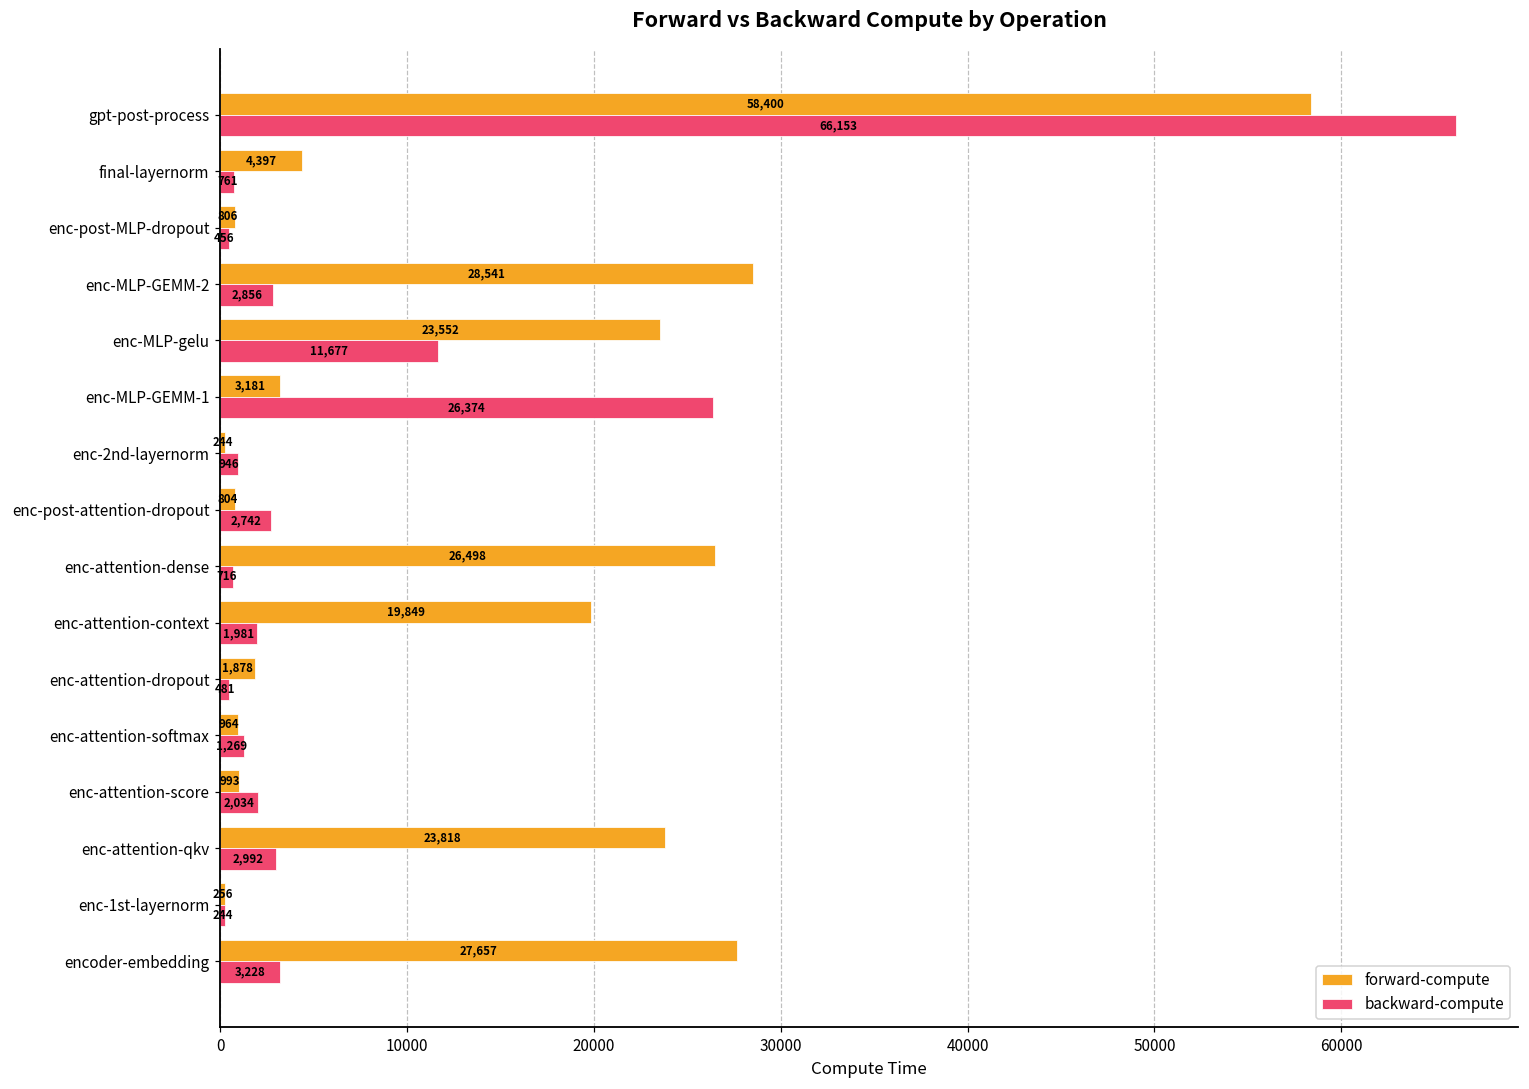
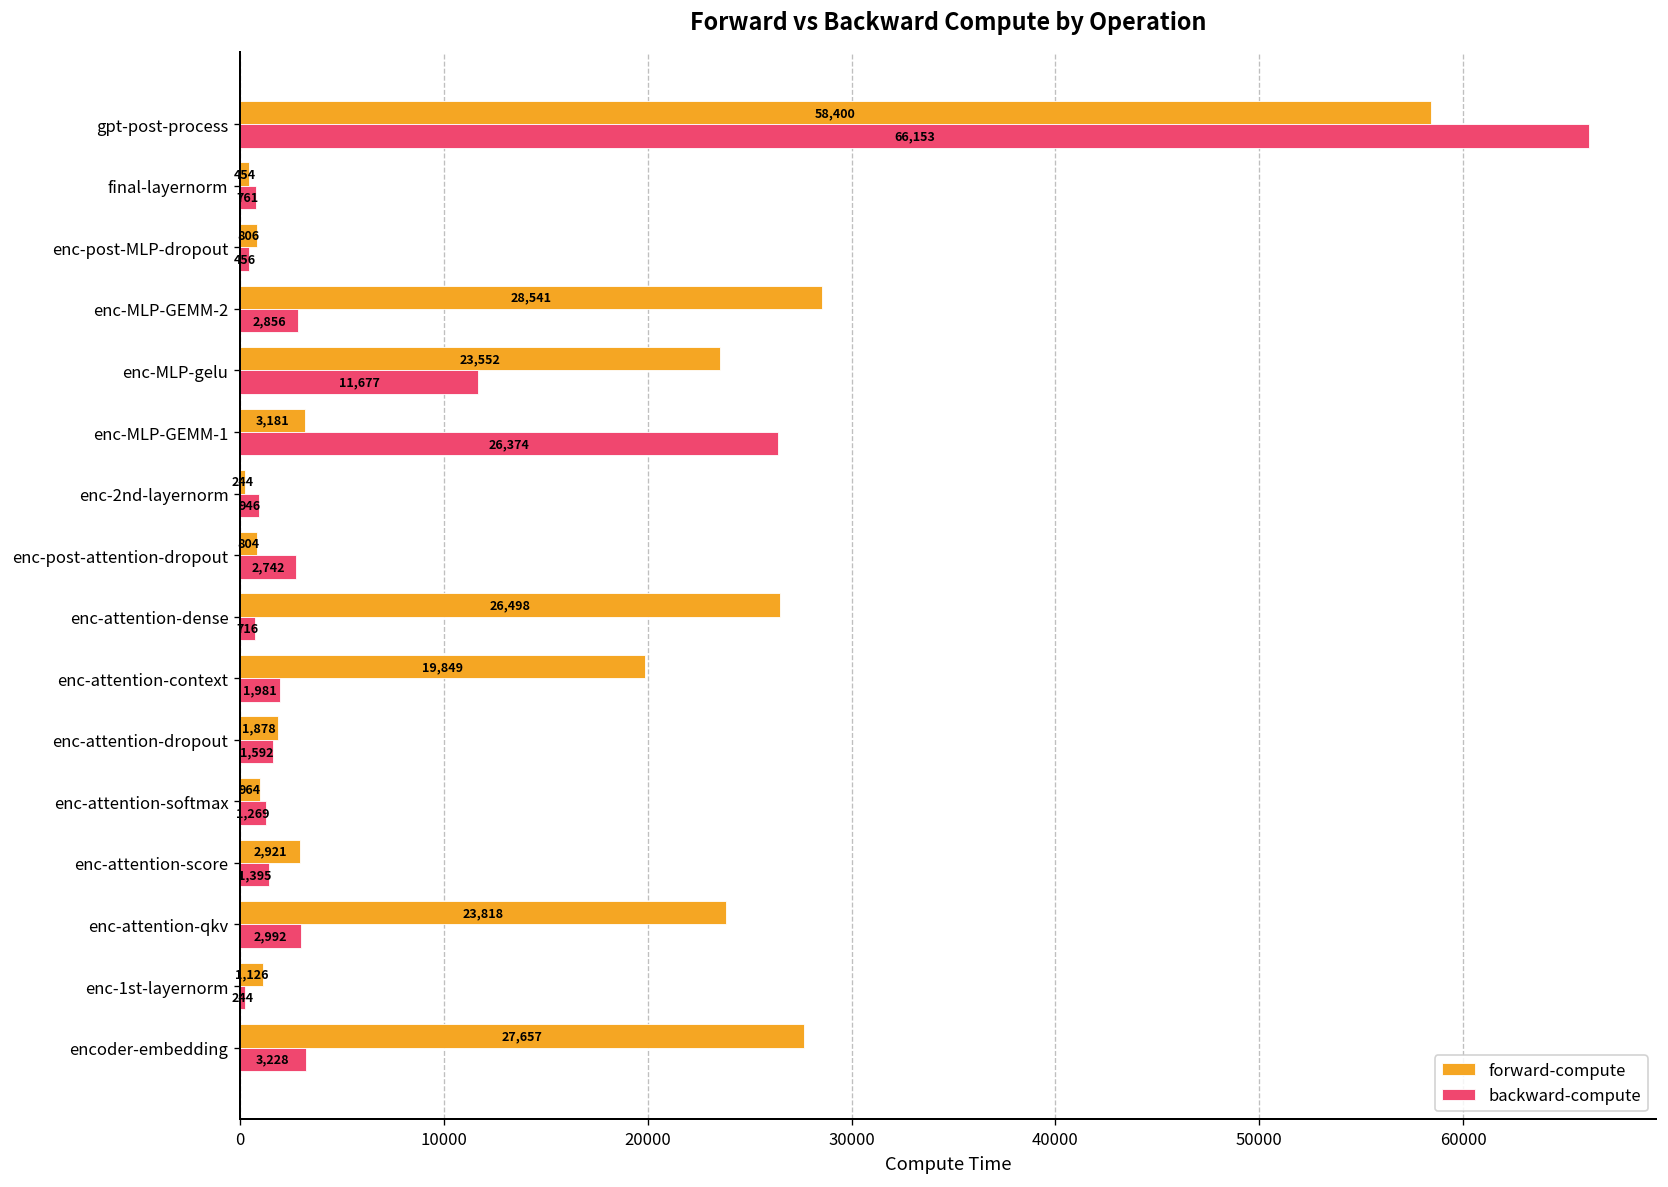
  {
    "forward-compute": {
      "gpt-post-process": "58,400",
-     "final-layernorm": "4,397",
+     "final-layernorm": "454",
      "enc-post-MLP-dropout": "806",
      "enc-MLP-GEMM-2": "28,541",
      "enc-MLP-gelu": "23,552",
      "enc-MLP-GEMM-1": "3,181",
      "enc-2nd-layernorm": "244",
      "enc-post-attention-dropout": "804",
      "enc-attention-dense": "26,498",
      "enc-attention-context": "19,849",
      "enc-attention-dropout": "1,878",
      "enc-attention-softmax": "964",
-     "enc-attention-score": "993",
+     "enc-attention-score": "2,921",
      "enc-attention-qkv": "23,818",
-     "enc-1st-layernorm": "256",
+     "enc-1st-layernorm": "1,126",
      "encoder-embedding": "27,657"
    },
    "backward-compute": {
      "gpt-post-process": "66,153",
      "final-layernorm": "761",
      "enc-post-MLP-dropout": "456",
      "enc-MLP-GEMM-2": "2,856",
      "enc-MLP-gelu": "11,677",
      "enc-MLP-GEMM-1": "26,374",
      "enc-2nd-layernorm": "946",
      "enc-post-attention-dropout": "2,742",
      "enc-attention-dense": "716",
      "enc-attention-context": "1,981",
-     "enc-attention-dropout": "481",
+     "enc-attention-dropout": "1,592",
      "enc-attention-softmax": "1,269",
-     "enc-attention-score": "2,034",
+     "enc-attention-score": "1,395",
      "enc-attention-qkv": "2,992",
      "enc-1st-layernorm": "244",
      "encoder-embedding": "3,228"
    }
  }
